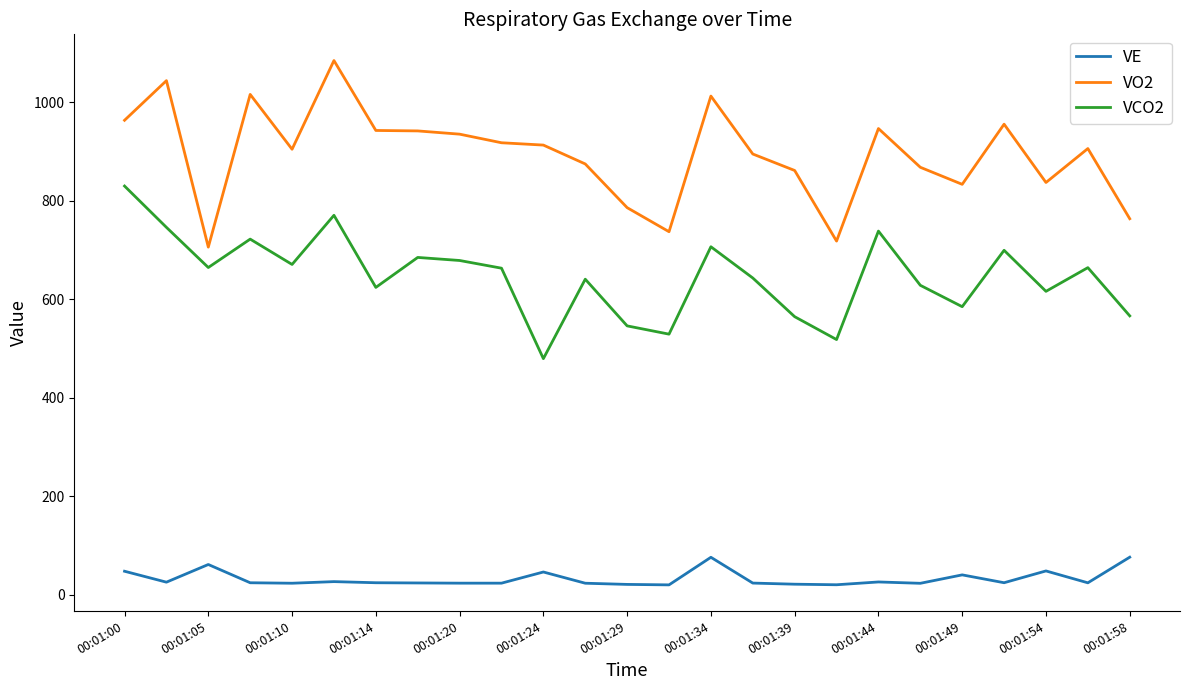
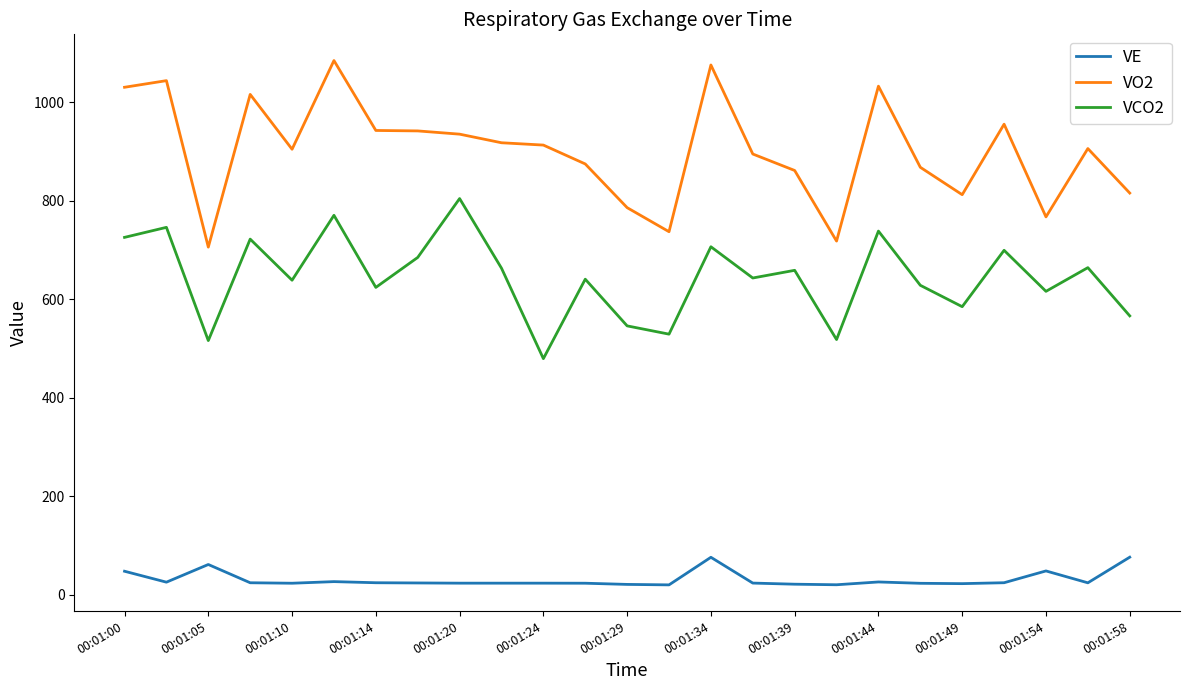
  {
    "VE": {
      "00:01:00": 50,
      "00:01:05": 60,
      "00:01:10": 20,
      "00:01:14": 20,
      "00:01:20": 20,
-     "00:01:24": 50,
+     "00:01:24": 20,
      "00:01:29": 20,
      "00:01:34": 80,
      "00:01:39": 20,
      "00:01:44": 30,
-     "00:01:49": 40,
+     "00:01:49": 20,
      "00:01:54": 50,
      "00:01:58": 80
    },
    "VO2": {
-     "00:01:00": 960,
+     "00:01:00": 1030,
      "00:01:05": 710,
      "00:01:10": 900,
      "00:01:14": 940,
      "00:01:20": 940,
      "00:01:24": 910,
      "00:01:29": 790,
-     "00:01:34": 1010,
+     "00:01:34": 1080,
      "00:01:39": 860,
-     "00:01:44": 950,
-     "00:01:49": 830,
-     "00:01:54": 840,
-     "00:01:58": 760
+     "00:01:44": 1030,
+     "00:01:49": 810,
+     "00:01:54": 770,
+     "00:01:58": 820
    },
    "VCO2": {
-     "00:01:00": 830,
-     "00:01:05": 660,
-     "00:01:10": 670,
+     "00:01:00": 730,
+     "00:01:05": 520,
+     "00:01:10": 640,
      "00:01:14": 620,
-     "00:01:20": 680,
+     "00:01:20": 800,
      "00:01:24": 480,
      "00:01:29": 550,
      "00:01:34": 710,
-     "00:01:39": 560,
+     "00:01:39": 660,
      "00:01:44": 740,
      "00:01:49": 580,
      "00:01:54": 620,
      "00:01:58": 570
    }
  }
